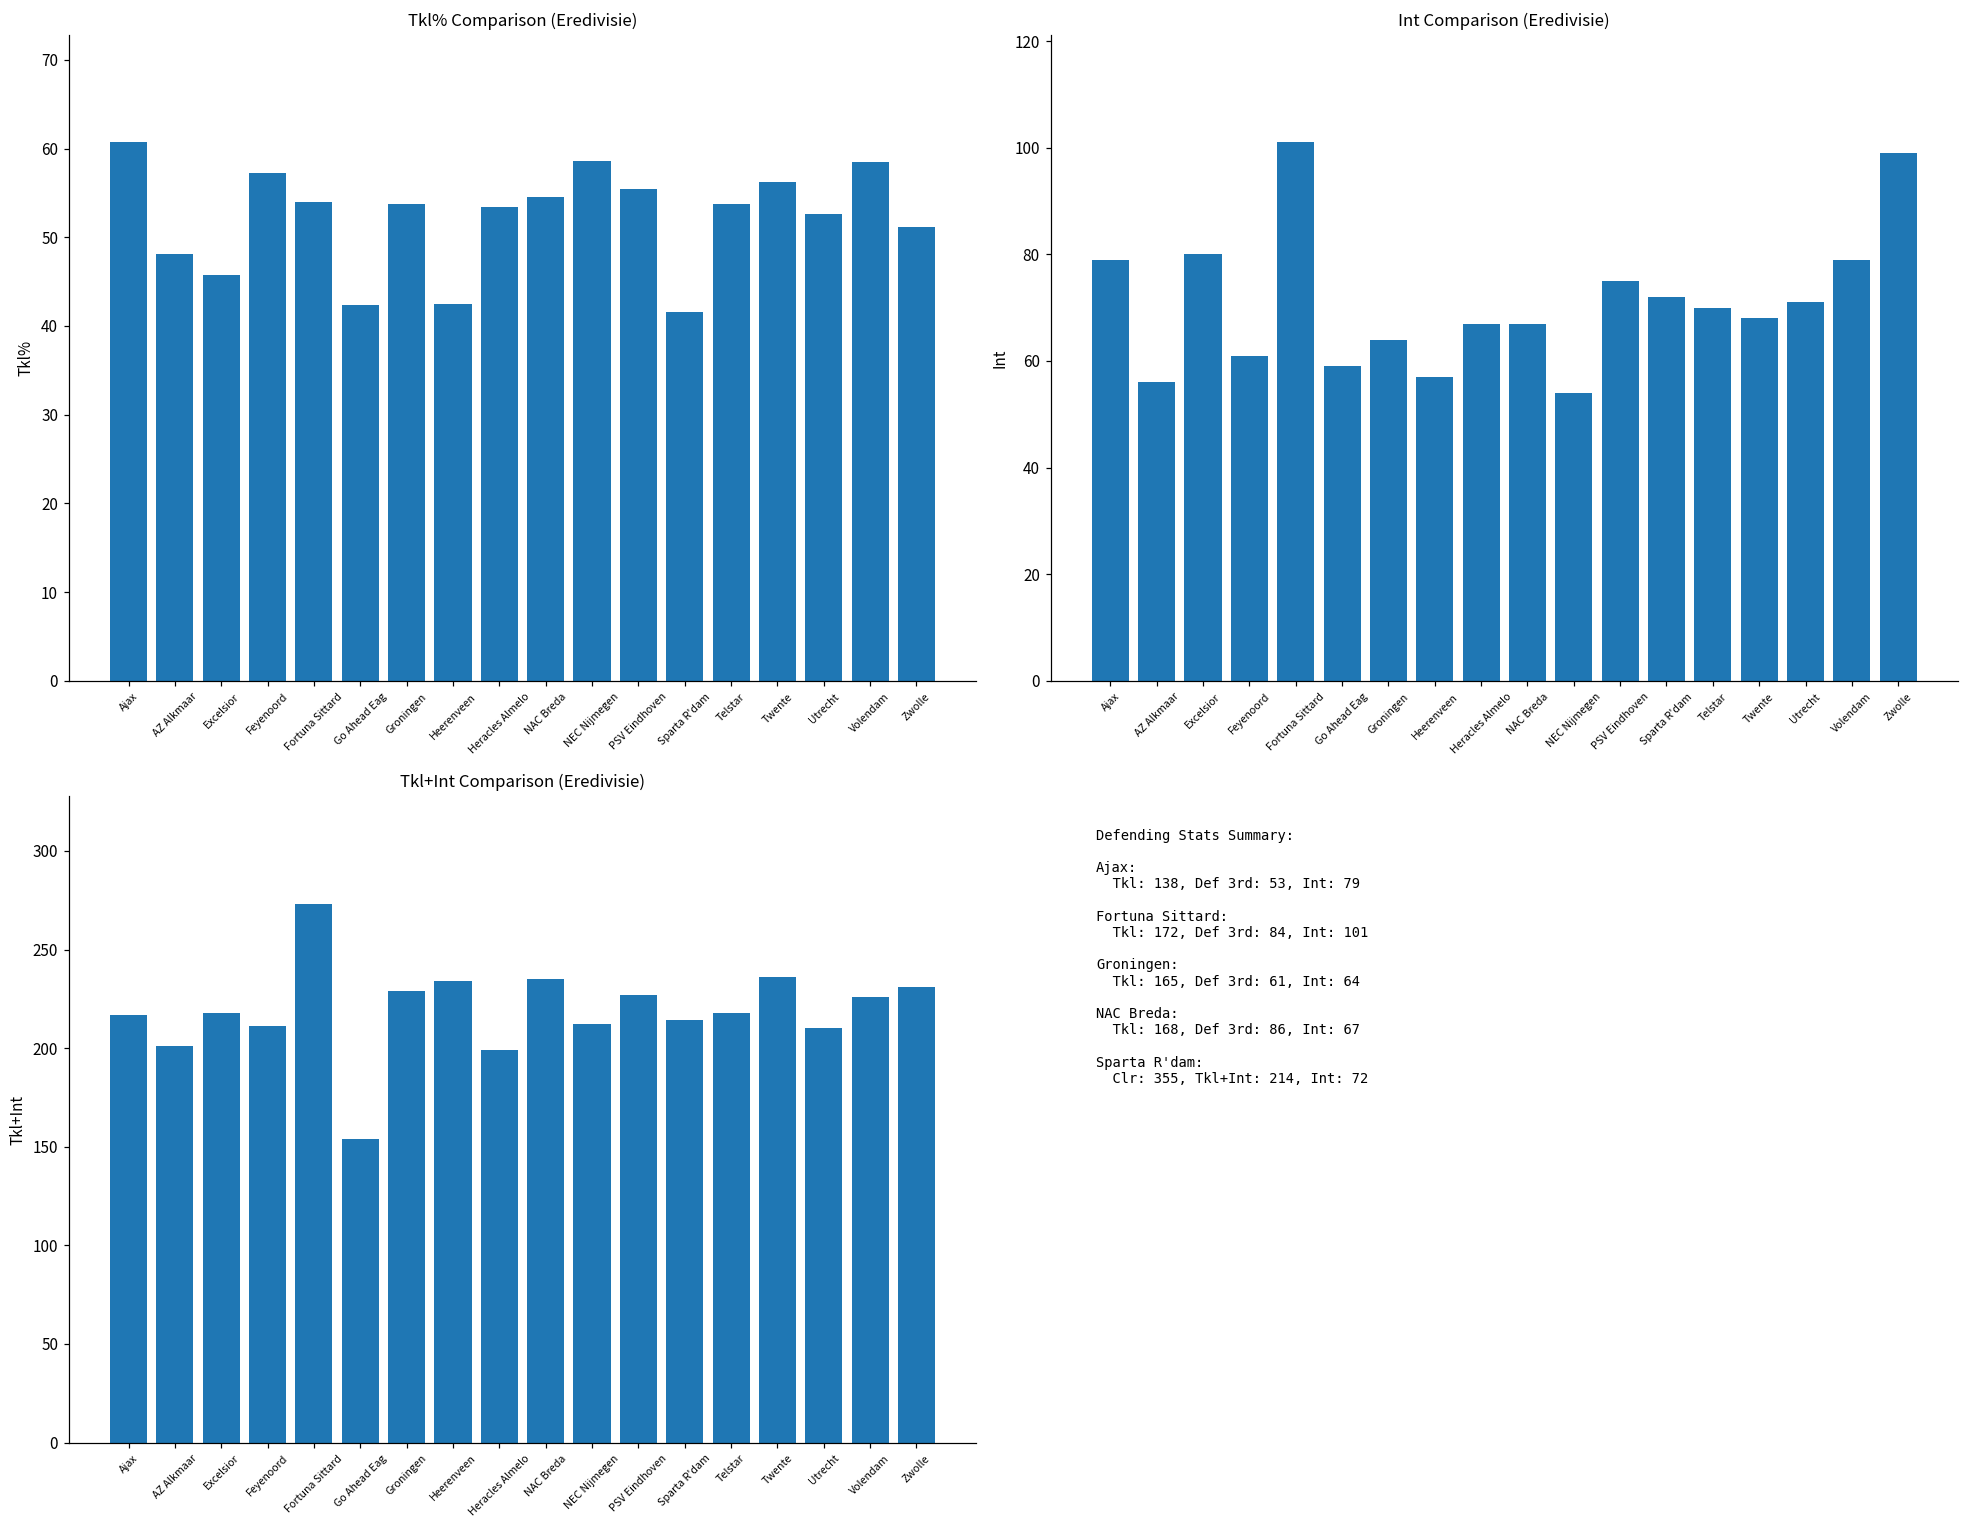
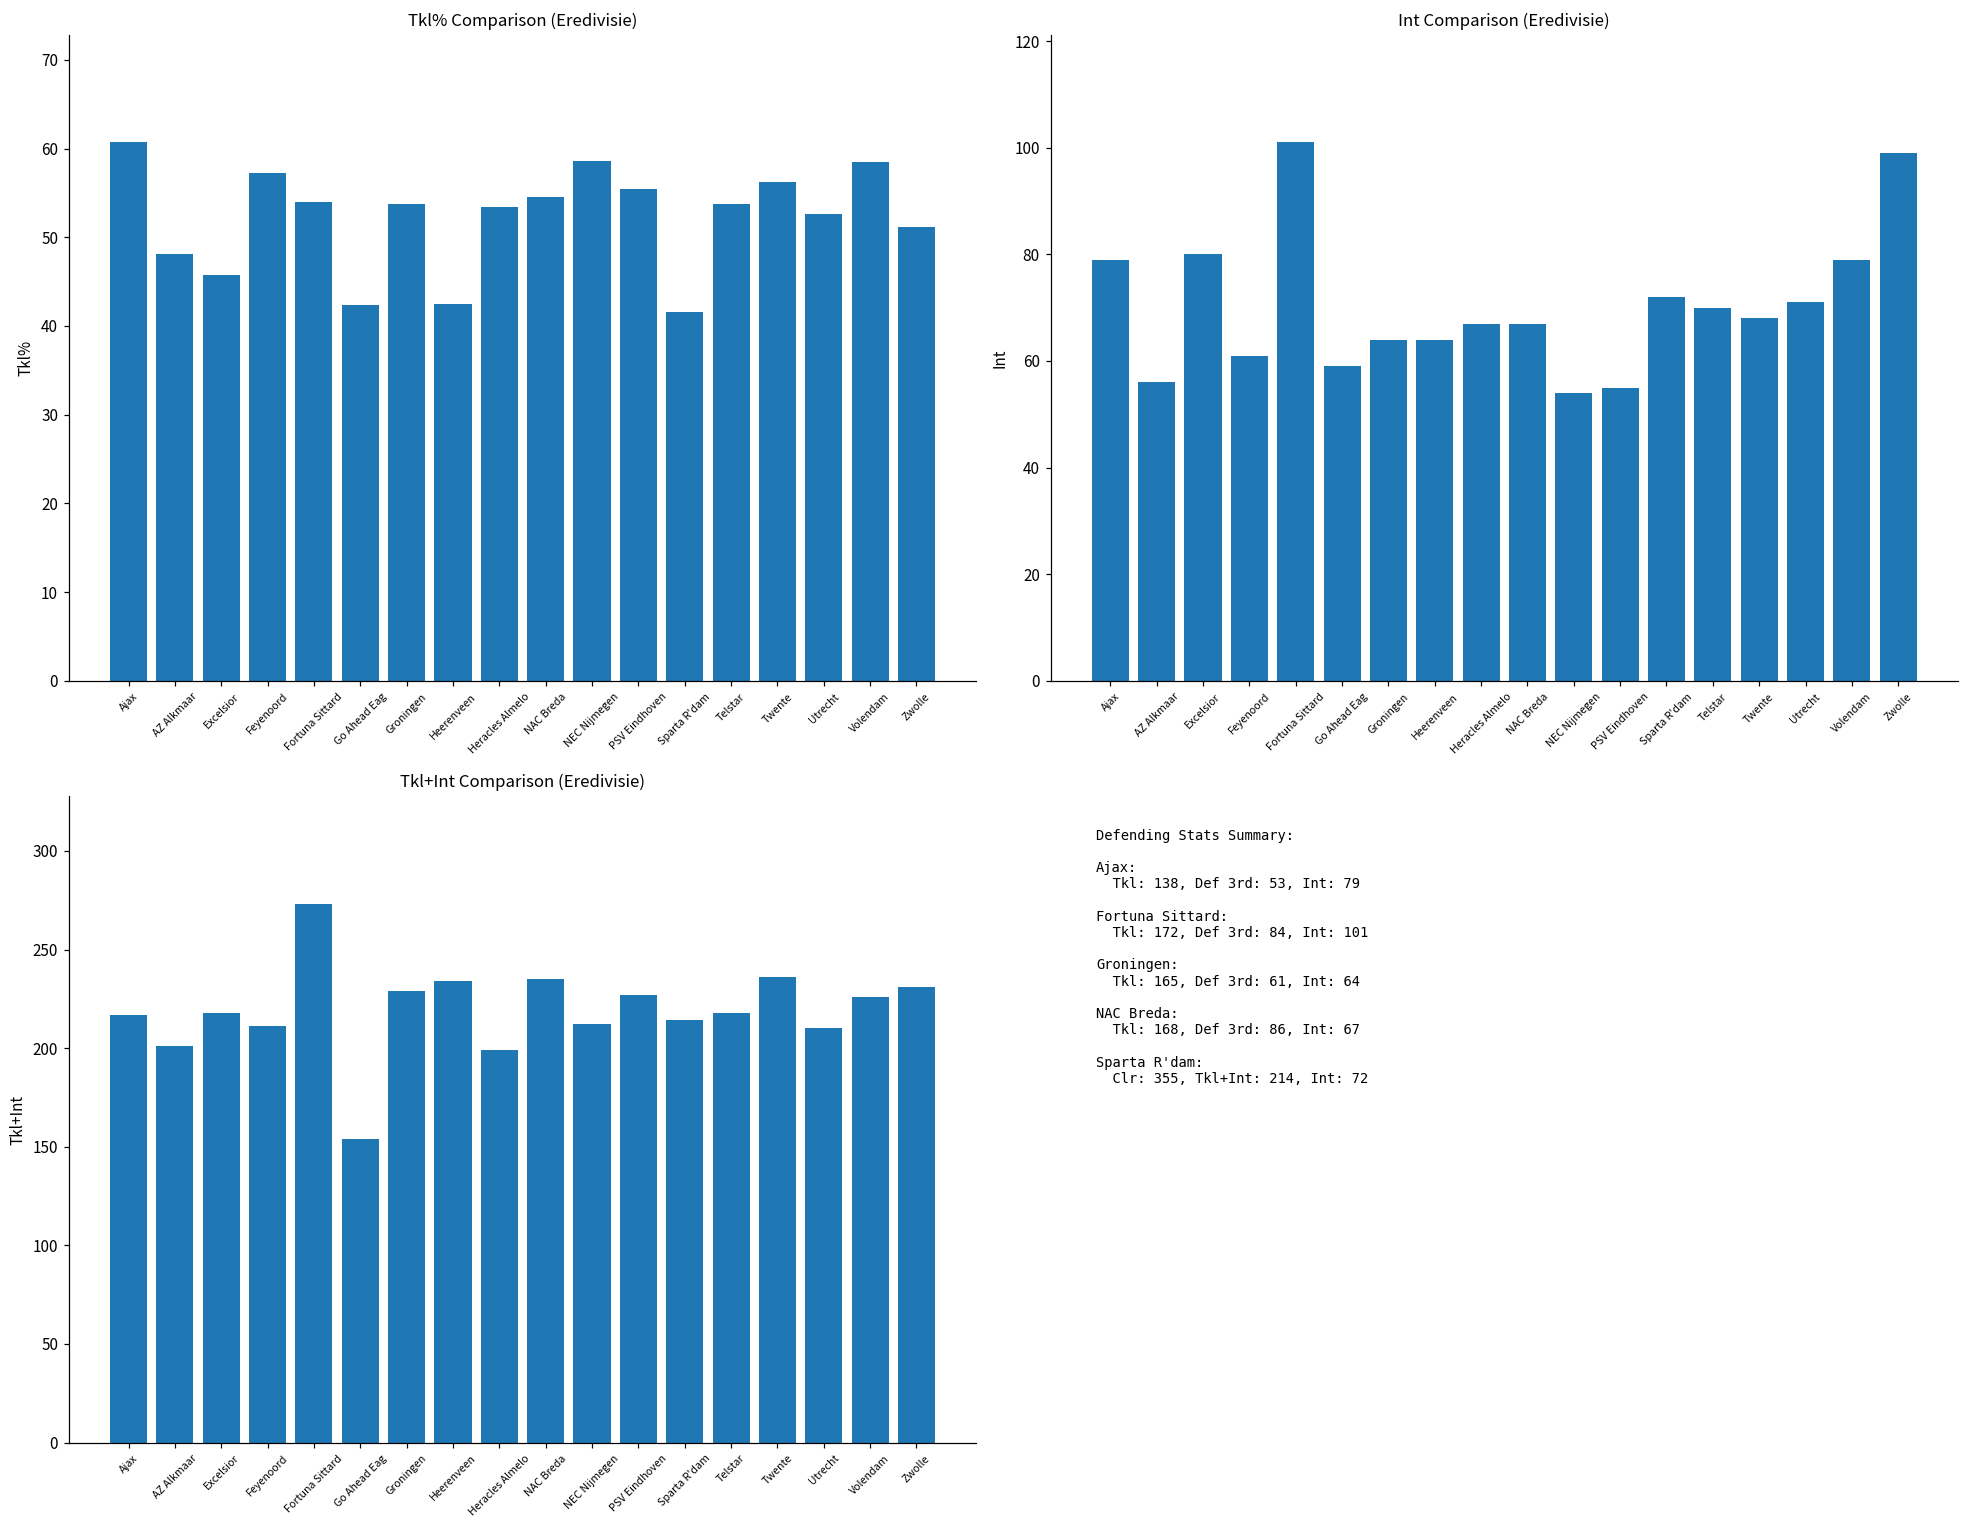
  {
    "Tkl% Comparison (Eredivisie)": {
      "Ajax": 61,
      "AZ Alkmaar": 48,
      "Excelsior": 46,
      "Feyenoord": 57,
      "Fortuna Sittard": 54,
      "Go Ahead Eag": 42,
      "Groningen": 54,
      "Heerenveen": 43,
      "Heracles Almelo": 53,
      "NAC Breda": 55,
      "NEC Nijmegen": 59,
      "PSV Eindhoven": 55,
      "Sparta R'dam": 42,
      "Telstar": 54,
      "Twente": 56,
      "Utrecht": 53,
      "Volendam": 59,
      "Zwolle": 51
    },
    "Int Comparison (Eredivisie)": {
      "Ajax": 79,
      "AZ Alkmaar": 56,
      "Excelsior": 80,
      "Feyenoord": 61,
      "Fortuna Sittard": 101,
      "Go Ahead Eag": 59,
      "Groningen": 64,
-     "Heerenveen": 57,
+     "Heerenveen": 64,
      "Heracles Almelo": 67,
      "NAC Breda": 67,
      "NEC Nijmegen": 54,
-     "PSV Eindhoven": 75,
+     "PSV Eindhoven": 55,
      "Sparta R'dam": 72,
      "Telstar": 70,
      "Twente": 68,
      "Utrecht": 71,
      "Volendam": 79,
      "Zwolle": 99
    },
    "Tkl+Int Comparison (Eredivisie)": {
      "Ajax": 217,
      "AZ Alkmaar": 201,
      "Excelsior": 218,
      "Feyenoord": 211,
      "Fortuna Sittard": 273,
      "Go Ahead Eag": 154,
      "Groningen": 229,
      "Heerenveen": 234,
      "Heracles Almelo": 199,
      "NAC Breda": 235,
      "NEC Nijmegen": 212,
      "PSV Eindhoven": 227,
      "Sparta R'dam": 214,
      "Telstar": 218,
      "Twente": 236,
      "Utrecht": 210,
      "Volendam": 226,
      "Zwolle": 231
    }
  }
